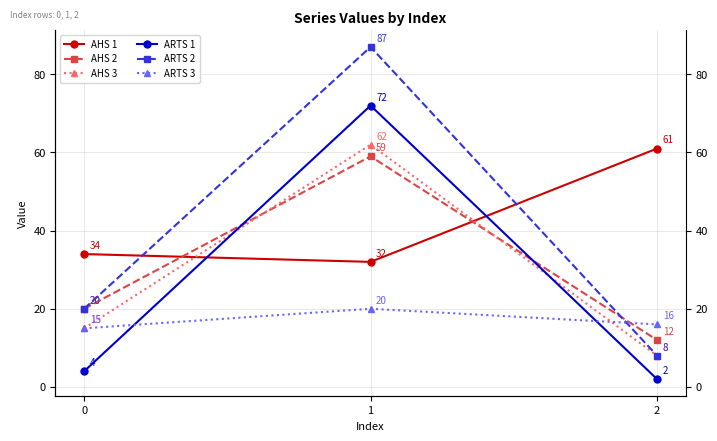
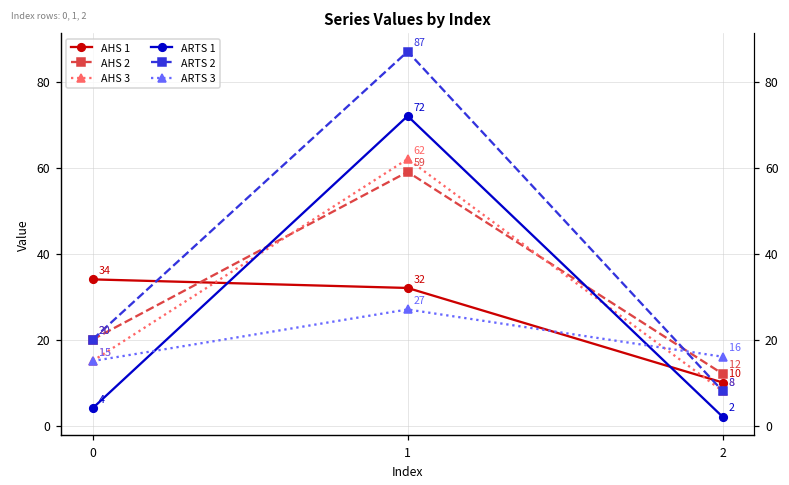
  {
    "AHS 1": {
      "0": 34,
      "1": 32,
-     "2": 61
+     "2": 10
    },
    "ARTS 1": {
      "0": 4,
      "1": 72,
      "2": 2
    },
    "ARTS 2": {
      "1": 87
    },
    "ARTS 3": {
-     "1": 20,
+     "1": 27,
      "2": 16
    }
  }
